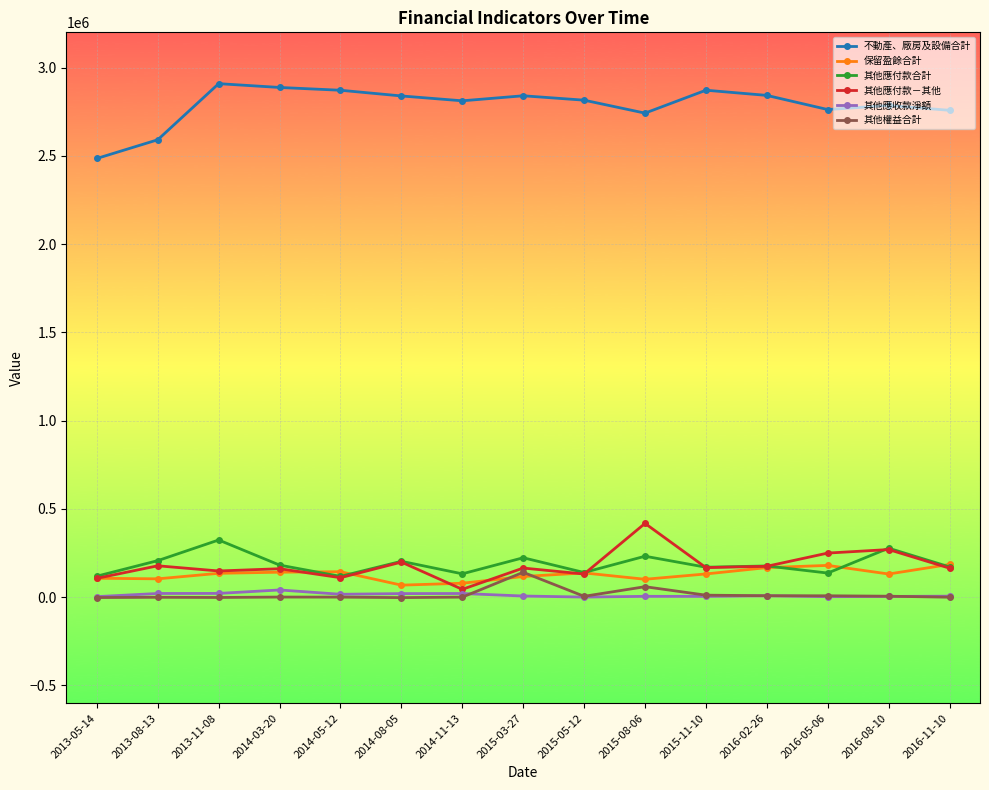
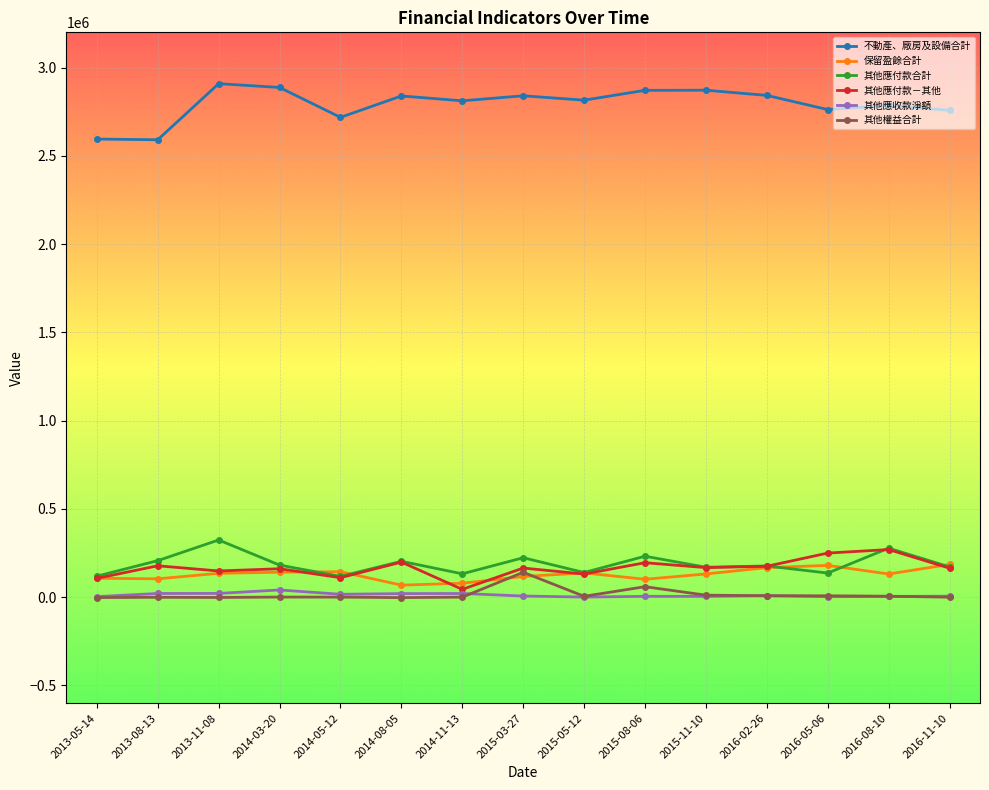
  {
    "不動產、廠房及設備合計": {
-     "2013-05-14": 2490000,
+     "2013-05-14": 2600000,
      "2013-08-13": 2590000,
      "2013-11-08": 2910000,
      "2014-03-20": 2890000,
-     "2014-05-12": 2870000,
+     "2014-05-12": 2720000,
      "2014-08-05": 2840000,
      "2014-11-13": 2810000,
      "2015-03-27": 2840000,
      "2015-05-12": 2820000,
-     "2015-08-06": 2740000,
+     "2015-08-06": 2870000,
      "2015-11-10": 2870000,
      "2016-02-26": 2840000,
      "2016-05-06": 2760000
    },
    "保留盈餘合計": {
      "2013-08-13": 100000,
      "2014-03-20": 140000,
      "2014-05-12": 140000,
      "2014-08-05": 70000,
      "2014-11-13": 80000,
      "2015-03-27": 120000,
      "2015-08-06": 100000,
      "2015-11-10": 130000,
      "2016-05-06": 180000,
      "2016-08-10": 130000
    },
    "其他應付款合計": {
      "2013-08-13": 210000,
      "2013-11-08": 320000,
      "2014-03-20": 180000,
      "2014-11-13": 130000,
      "2015-03-27": 220000,
      "2015-08-06": 230000,
      "2016-05-06": 140000
    },
    "其他應付款－其他": {
      "2013-08-13": 180000,
      "2014-03-20": 160000,
      "2014-11-13": 40000,
      "2015-03-27": 160000,
-     "2015-08-06": 420000,
+     "2015-08-06": 200000,
      "2016-05-06": 250000
    },
    "其他應收款淨額": {
      "2013-08-13": 20000,
      "2013-11-08": 20000,
      "2014-03-20": 40000,
      "2014-05-12": 20000,
      "2014-08-05": 20000,
      "2014-11-13": 20000,
      "2015-03-27": 10000,
      "2015-08-06": 0
    },
    "其他權益合計": {
      "2013-08-13": 0,
      "2013-11-08": 0,
      "2014-03-20": 0,
      "2014-05-12": 0,
      "2014-08-05": 0,
      "2014-11-13": 0,
      "2015-03-27": 140000,
      "2015-08-06": 60000
    }
  }
